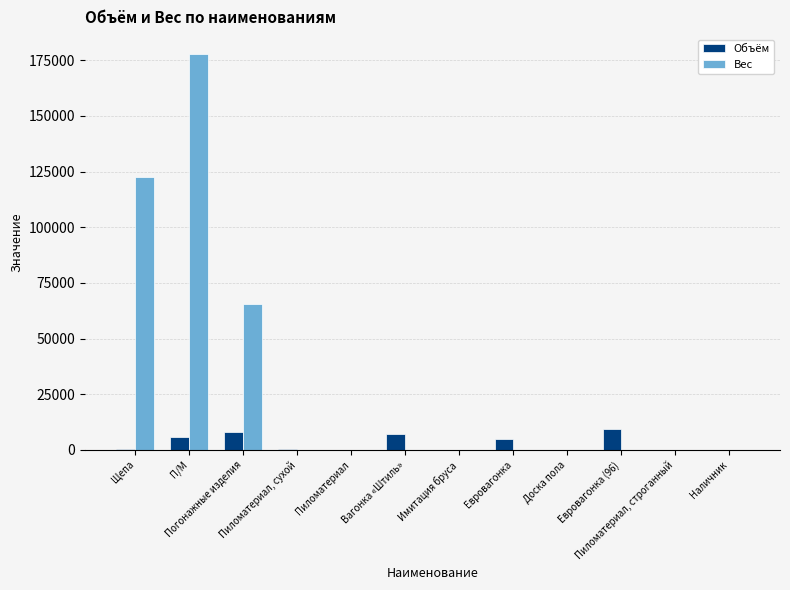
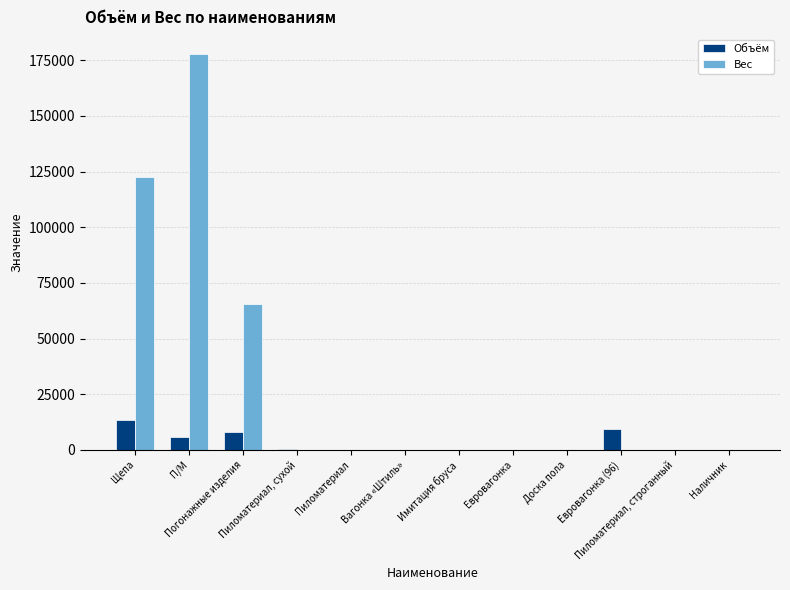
  {
    "Объём": {
-     "Щепа": 1000,
+     "Щепа": 13000,
      "П/М": 6000,
      "Погонажные изделия": 8000,
-     "Вагонка «Штиль»": 7000,
-     "Евровагонка": 5000,
+     "Вагонка «Штиль»": 0,
+     "Евровагонка": 0,
      "Евровагонка (96)": 9000
    },
    "Вес": {
      "Щепа": 123000,
      "П/М": 178000,
      "Погонажные изделия": 65000,
      "Пиломатериал, сухой": 0,
      "Пиломатериал": 0,
      "Вагонка «Штиль»": 0,
      "Имитация бруса": 0,
      "Евровагонка": 0,
      "Доска пола": 0,
      "Евровагонка (96)": 0,
      "Пиломатериал, строганный": 0,
      "Наличник": 0
    }
  }
